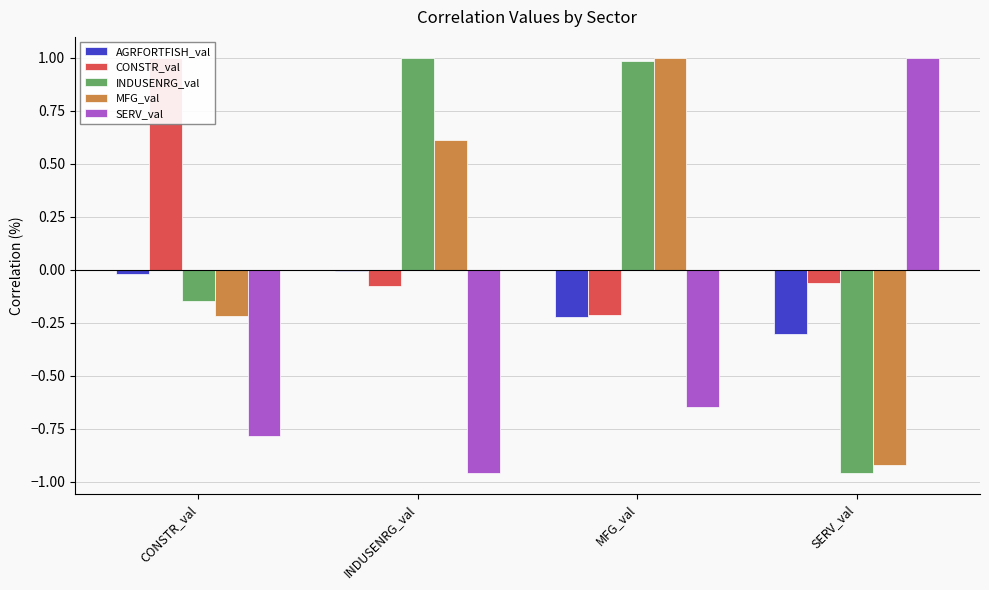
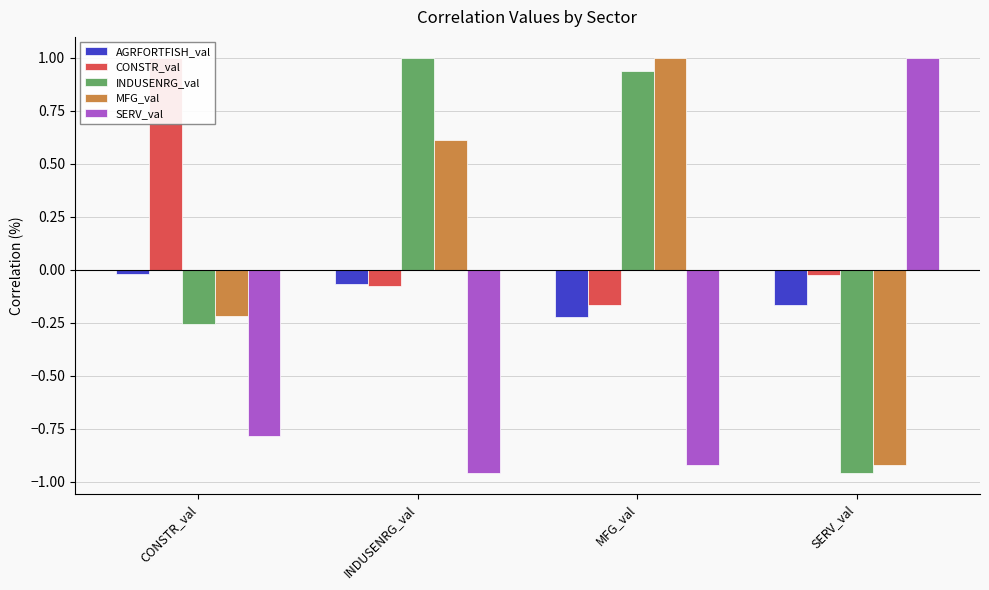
  {
    "AGRFORTFISH_val": {
      "CONSTR_val": -0.02,
-     "INDUSENRG_val": 0.00,
+     "INDUSENRG_val": -0.07,
      "MFG_val": -0.22,
-     "SERV_val": -0.30
+     "SERV_val": -0.17
    },
    "CONSTR_val": {
      "INDUSENRG_val": -0.08,
-     "MFG_val": -0.21,
-     "SERV_val": -0.06
+     "MFG_val": -0.16,
+     "SERV_val": -0.02
    },
    "INDUSENRG_val": {
-     "CONSTR_val": -0.15,
+     "CONSTR_val": -0.26,
      "INDUSENRG_val": 1.00,
-     "MFG_val": 0.98,
+     "MFG_val": 0.94,
      "SERV_val": -0.96
    },
    "MFG_val": {
      "CONSTR_val": -0.22,
      "INDUSENRG_val": 0.61,
      "MFG_val": 1.00,
      "SERV_val": -0.92
    },
    "SERV_val": {
      "CONSTR_val": -0.78,
      "INDUSENRG_val": -0.96,
-     "MFG_val": -0.65,
+     "MFG_val": -0.92,
      "SERV_val": 1.00
    }
  }
